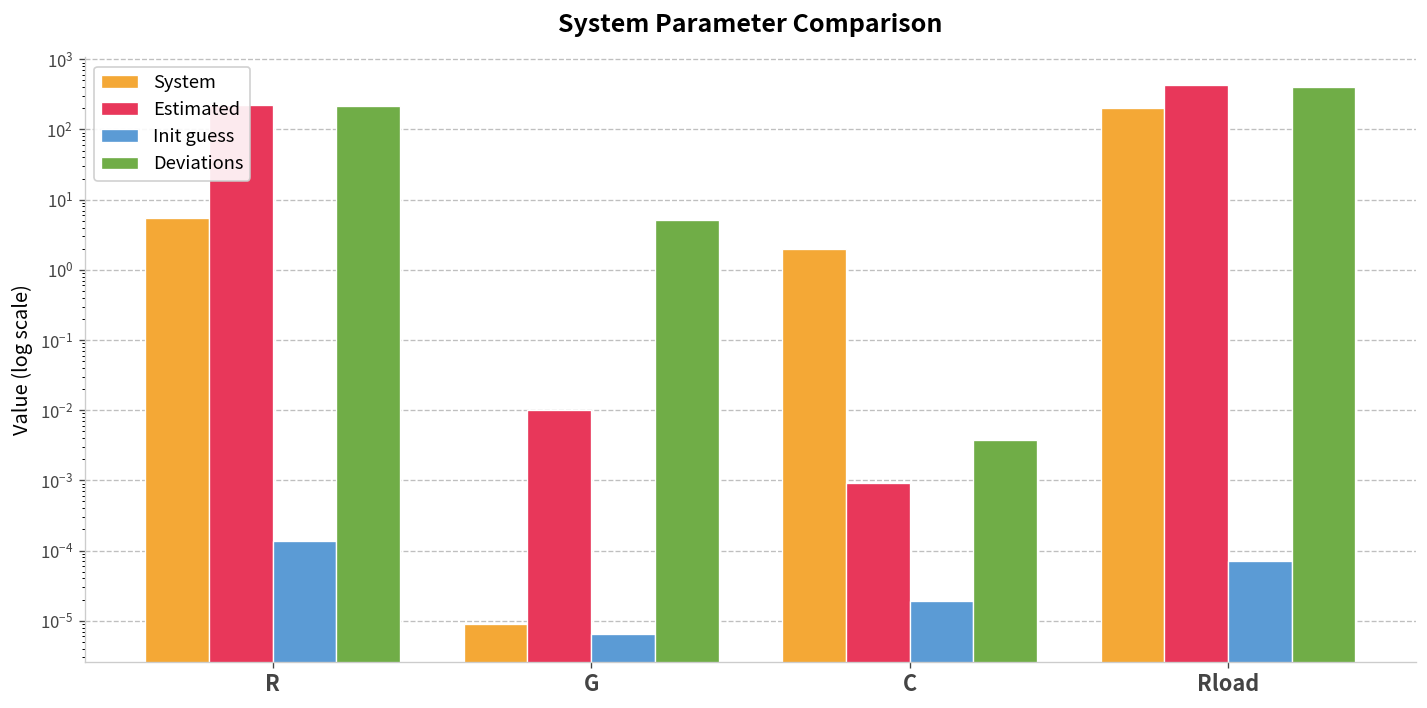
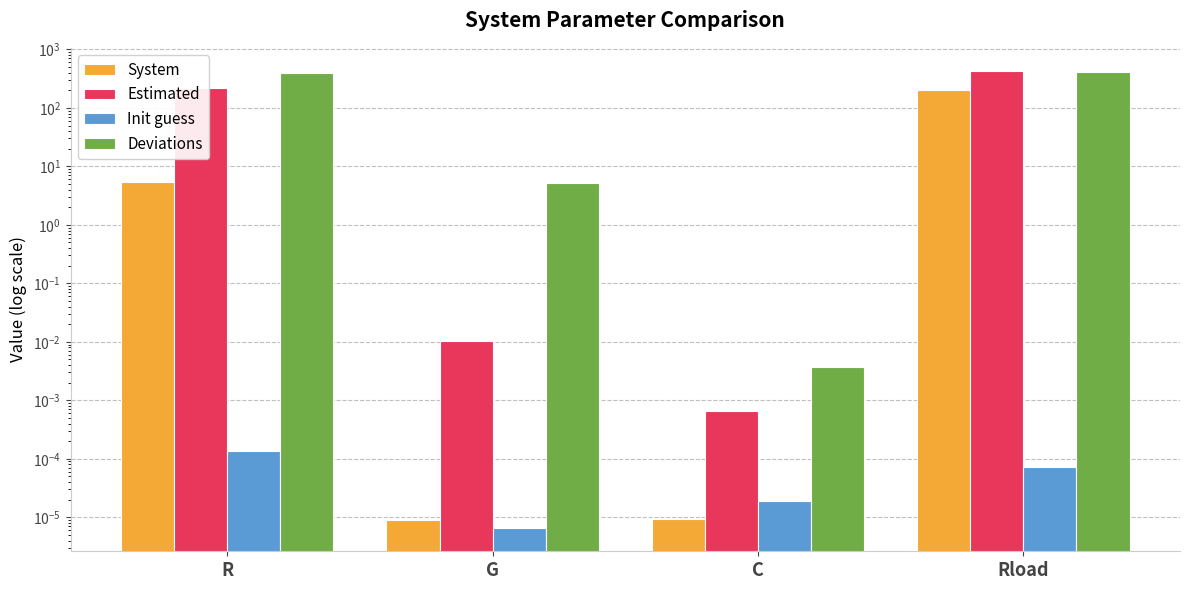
  {
    "System": {
      "R": 6,
      "G": 0.000009,
-     "C": 2,
+     "C": 0,
      "Rload": 200
    },
    "Estimated": {
      "G": 0.010,
-     "C": 0.0009,
+     "C": 0.0006,
      "Rload": 400
    },
    "Init guess": {
      "R": 0.00014,
      "G": 0.000006,
      "C": 0.000019,
      "Rload": 0.00007
    },
    "Deviations": {
-     "R": 220,
+     "R": 400,
      "G": 5,
      "C": 0.004,
      "Rload": 400
    }
  }
